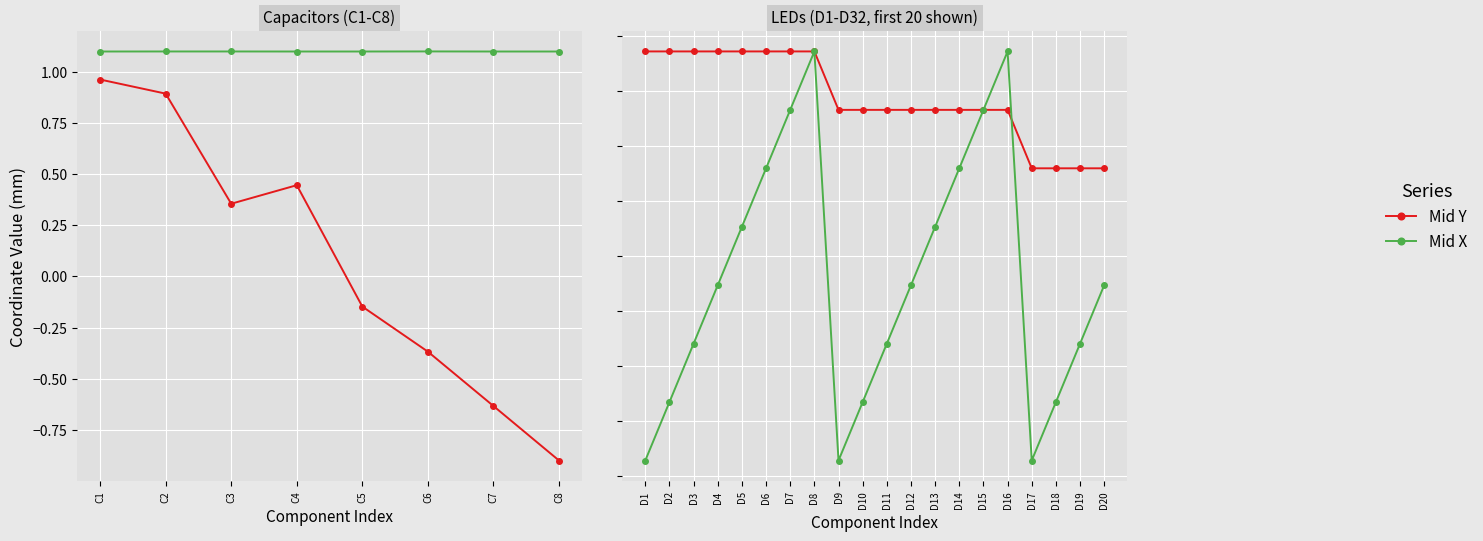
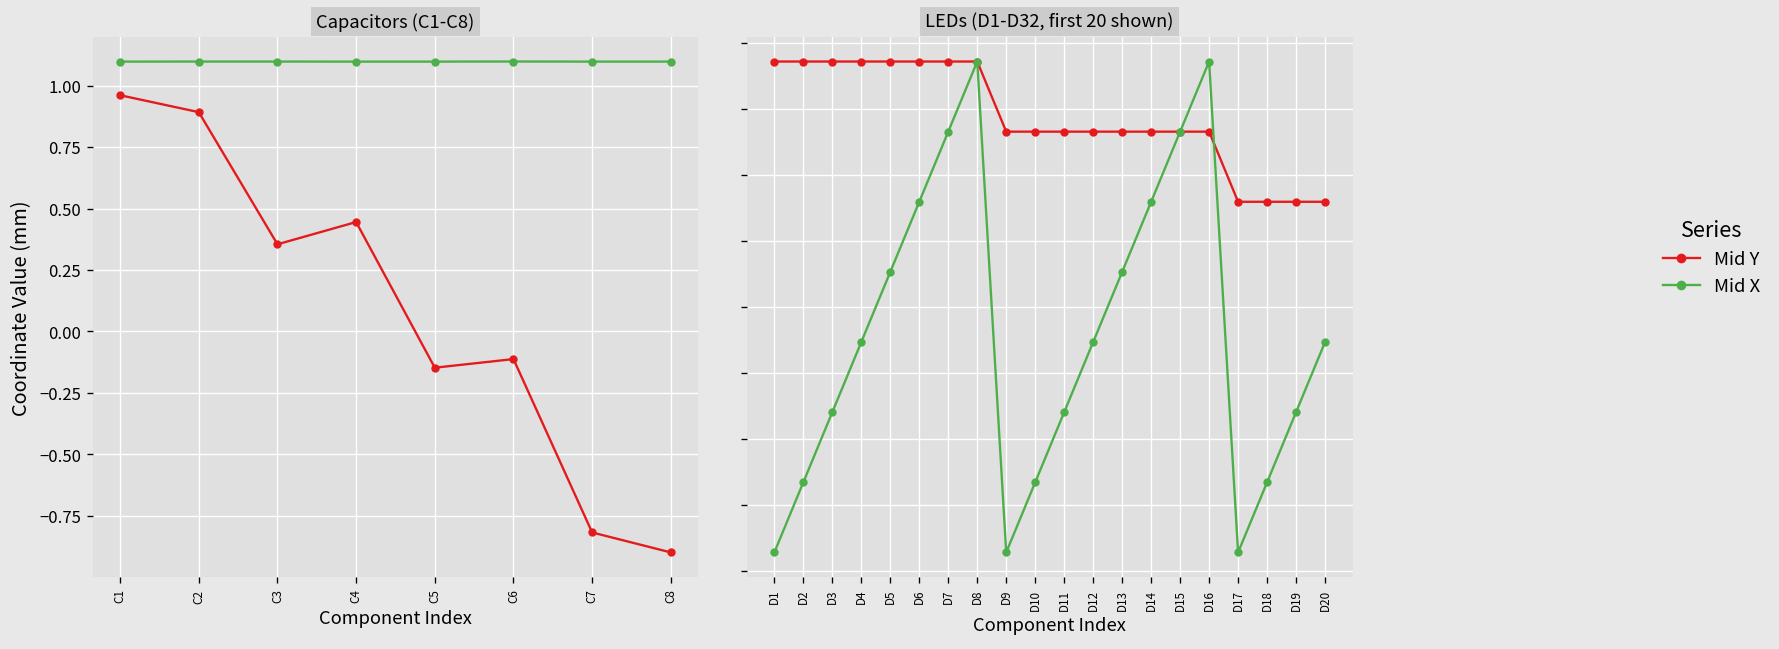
  {
    "Capacitors (C1-C8)": {
      "Mid Y": {
        "C1": 0.96,
        "C2": 0.89,
        "C3": 0.35,
        "C4": 0.45,
        "C5": -0.15,
-       "C6": -0.37,
-       "C7": -0.63,
+       "C6": -0.11,
+       "C7": -0.82,
        "C8": -0.90
      },
      "Mid X": {
        "C1": 1.10,
        "C2": 1.10,
        "C3": 1.10,
        "C4": 1.10,
        "C5": 1.10,
        "C6": 1.10,
        "C7": 1.10,
        "C8": 1.10
      }
    }
  }
